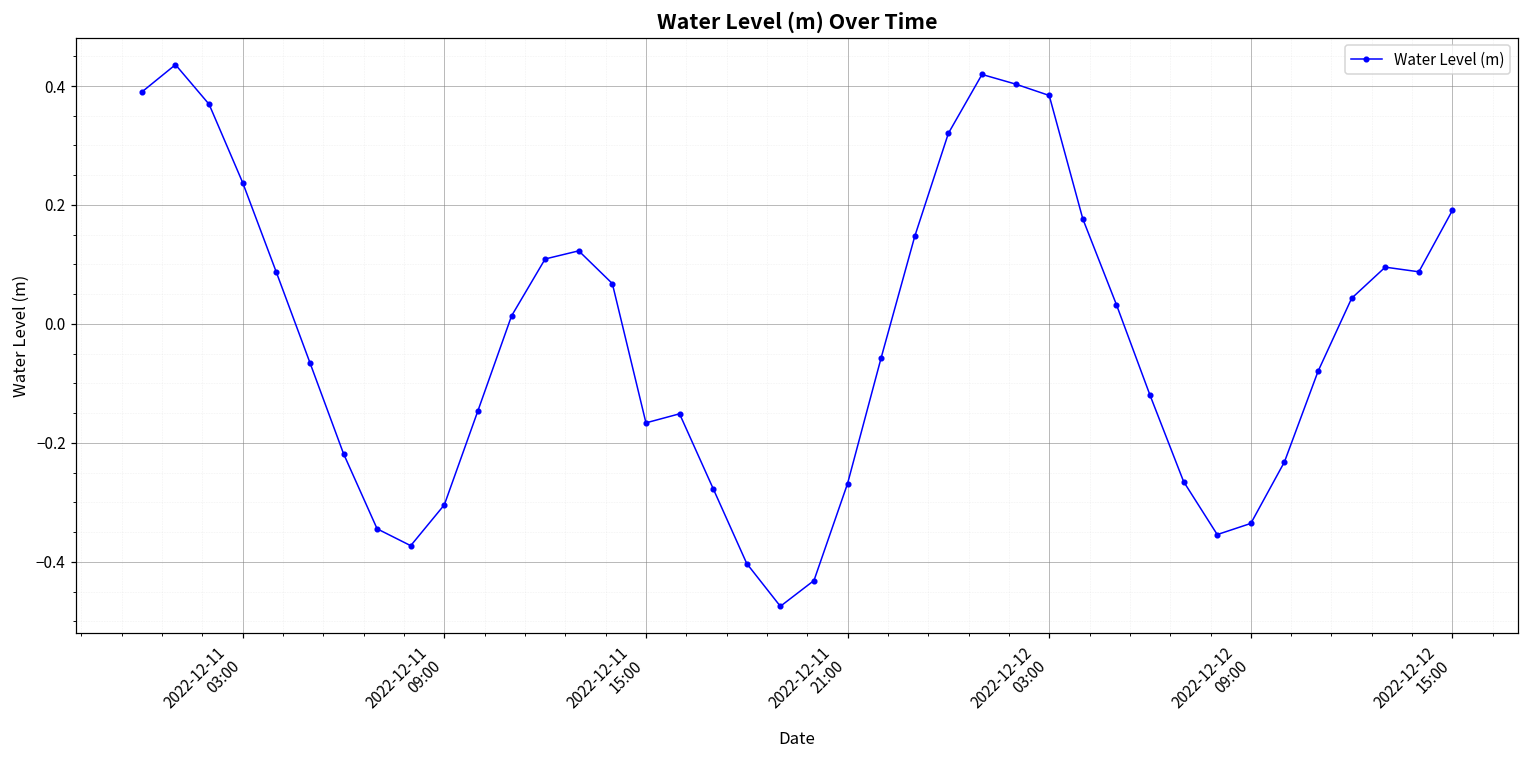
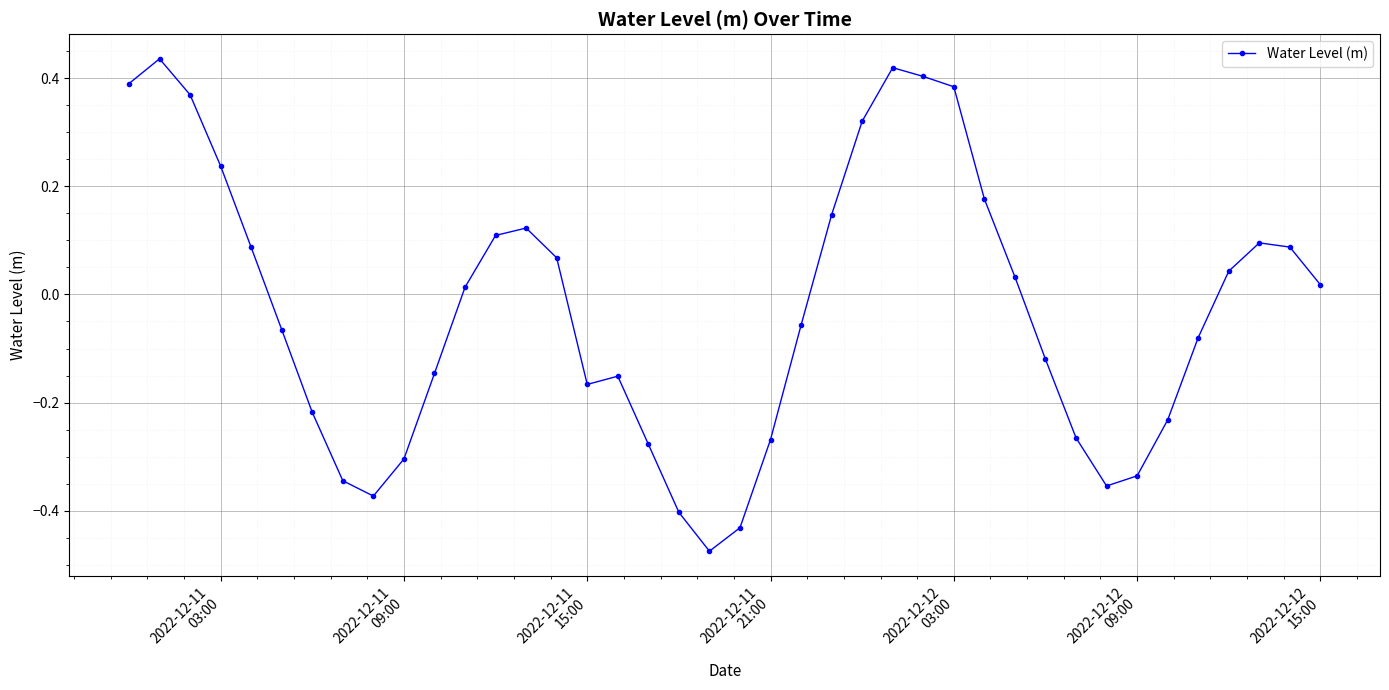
  {
    "2022-12-11 03:00": 0.24,
    "2022-12-11 09:00": -0.30,
    "2022-12-11 15:00": -0.17,
    "2022-12-11 21:00": -0.27,
    "2022-12-12 03:00": 0.38,
    "2022-12-12 09:00": -0.34,
-   "2022-12-12 15:00": 0.19
+   "2022-12-12 15:00": 0.02
  }
